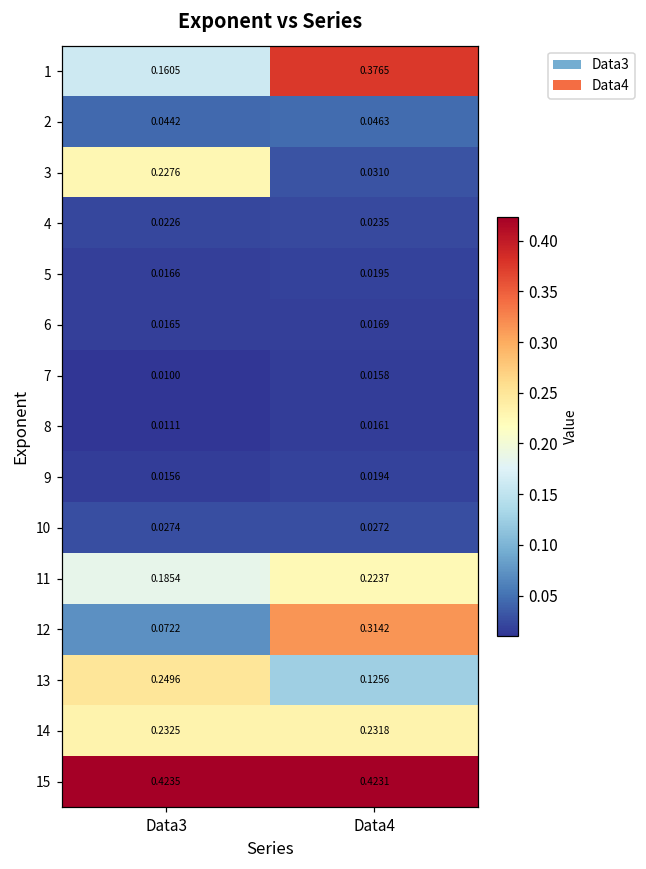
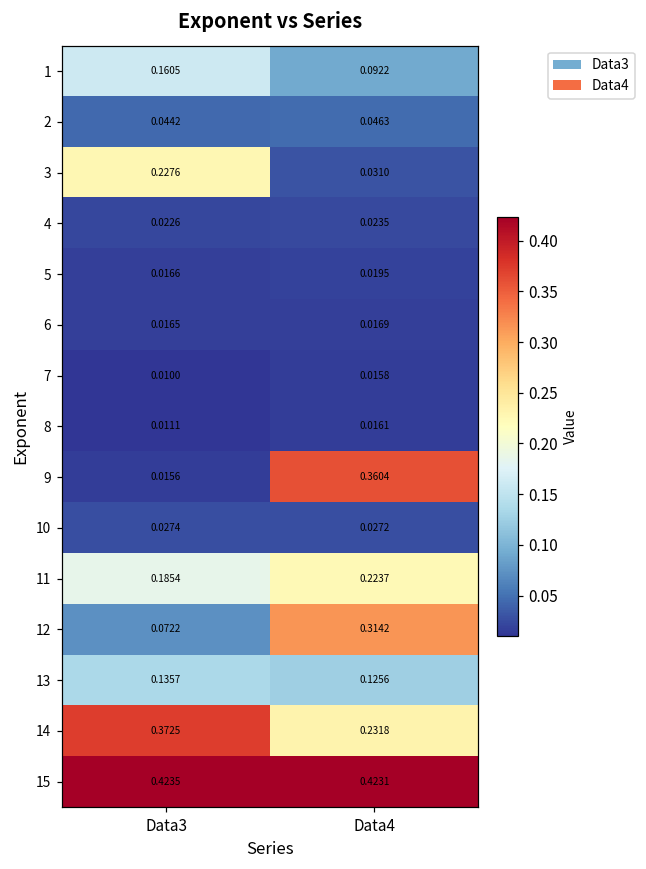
  {
    "1": {
      "Data3": 0.1605,
-     "Data4": 0.3765
+     "Data4": 0.0922
    },
    "2": {
      "Data3": 0.0442,
      "Data4": 0.0463
    },
    "3": {
      "Data3": 0.2276,
      "Data4": 0.0310
    },
    "4": {
      "Data3": 0.0226,
      "Data4": 0.0235
    },
    "5": {
      "Data3": 0.0166,
      "Data4": 0.0195
    },
    "6": {
      "Data3": 0.0165,
      "Data4": 0.0169
    },
    "7": {
      "Data3": 0.0100,
      "Data4": 0.0158
    },
    "8": {
      "Data3": 0.0111,
      "Data4": 0.0161
    },
    "9": {
      "Data3": 0.0156,
-     "Data4": 0.0194
+     "Data4": 0.3604
    },
    "10": {
      "Data3": 0.0274,
      "Data4": 0.0272
    },
    "11": {
      "Data3": 0.1854,
      "Data4": 0.2237
    },
    "12": {
      "Data3": 0.0722,
      "Data4": 0.3142
    },
    "13": {
-     "Data3": 0.2496,
+     "Data3": 0.1357,
      "Data4": 0.1256
    },
    "14": {
-     "Data3": 0.2325,
+     "Data3": 0.3725,
      "Data4": 0.2318
    },
    "15": {
      "Data3": 0.4235,
      "Data4": 0.4231
    }
  }
